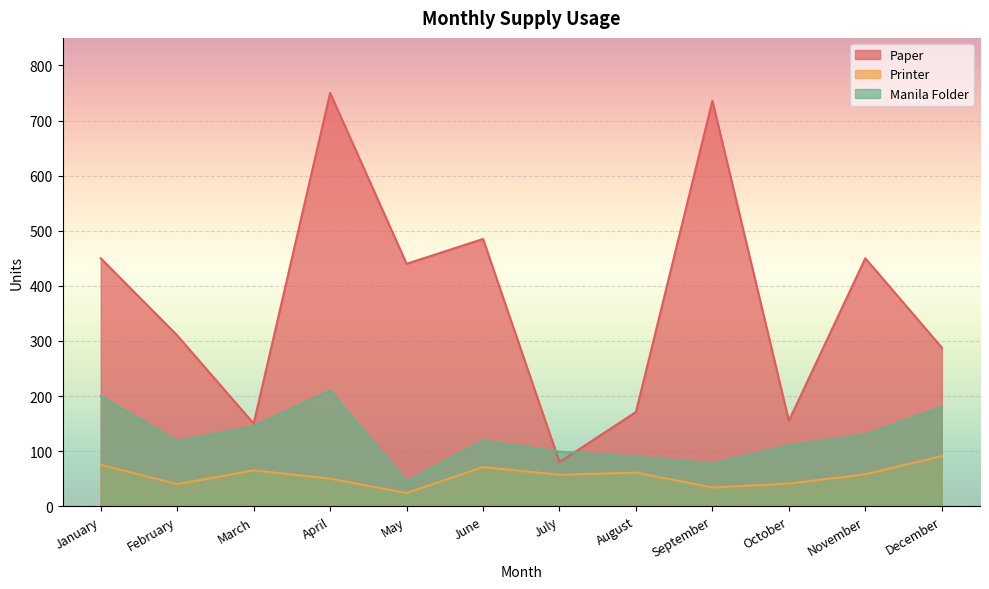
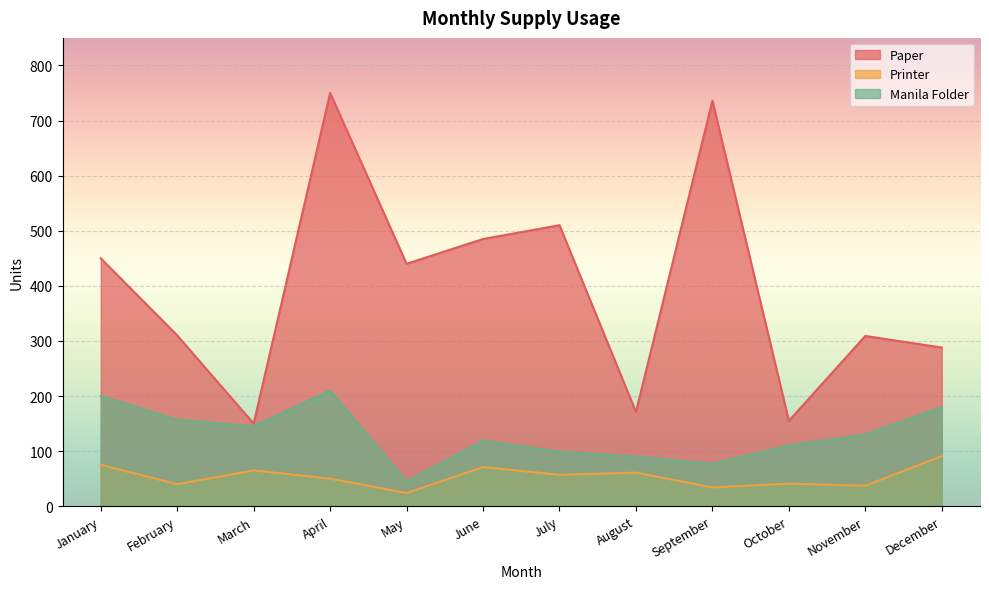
  {
    "Paper": {
      "January": 450,
      "February": 310,
      "March": 150,
      "April": 750,
      "May": 440,
      "June": 490,
-     "July": 80,
+     "July": 510,
      "August": 170,
      "September": 740,
      "October": 160,
-     "November": 450,
+     "November": 310,
      "December": 290
    },
    "Printer": {
      "January": 80,
      "February": 40,
      "March": 70,
      "April": 50,
      "May": 20,
      "June": 70,
      "July": 60,
      "August": 60,
      "September": 30,
      "October": 40,
-     "November": 60,
+     "November": 40,
      "December": 90
    },
    "Manila Folder": {
      "January": 200,
-     "February": 120,
+     "February": 160,
      "March": 150,
      "April": 210,
      "May": 50,
      "June": 120,
      "July": 100,
      "August": 90,
      "September": 80,
      "October": 110,
      "November": 130,
      "December": 180
    }
  }
